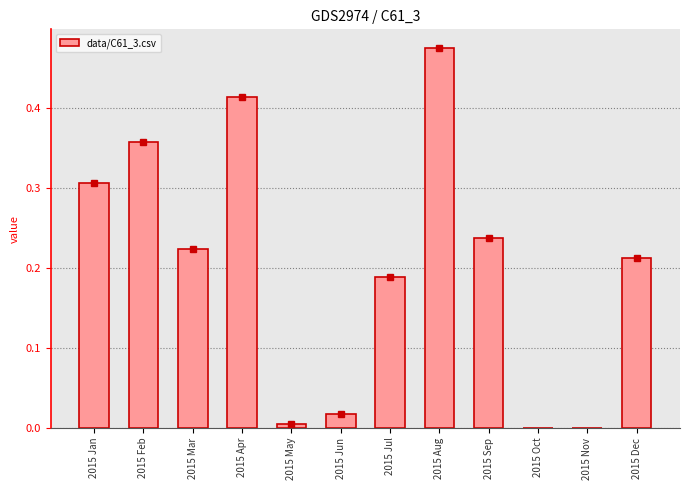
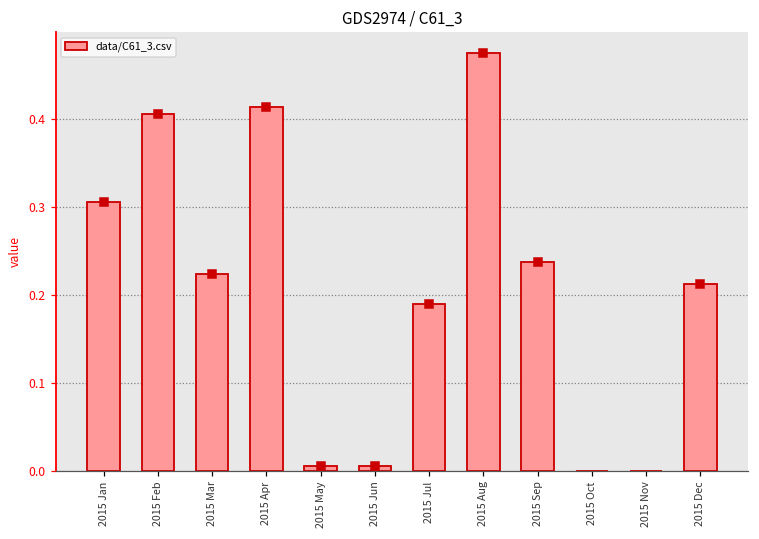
  {
    "data/C61_3.csv": {
      "2015 Jan": 0.31,
-     "2015 Feb": 0.36,
+     "2015 Feb": 0.41,
      "2015 Mar": 0.22,
      "2015 Apr": 0.41,
      "2015 May": 0.01,
-     "2015 Jun": 0.02,
+     "2015 Jun": 0.01,
      "2015 Jul": 0.19,
      "2015 Aug": 0.47,
      "2015 Sep": 0.24,
      "2015 Oct": 0.00,
      "2015 Nov": 0.00,
      "2015 Dec": 0.21
    }
  }
